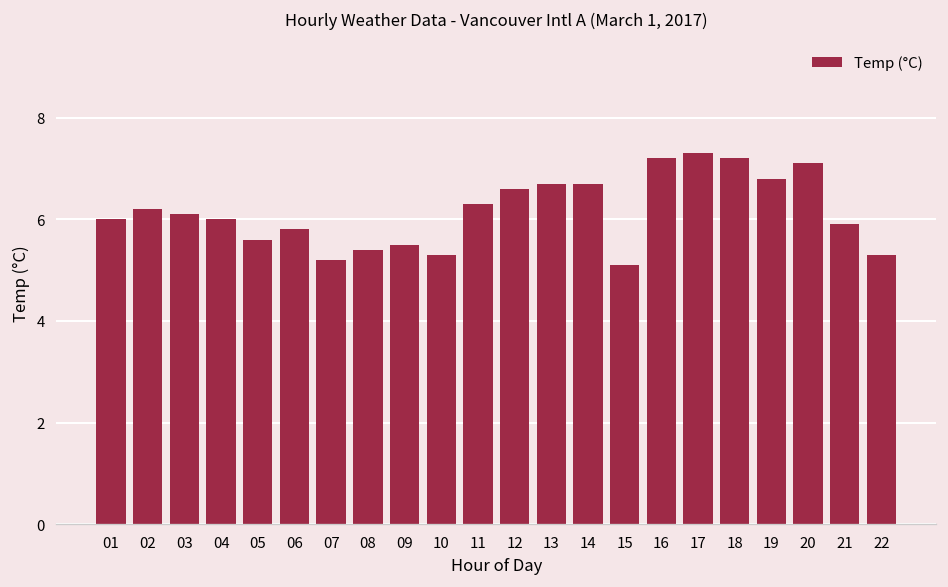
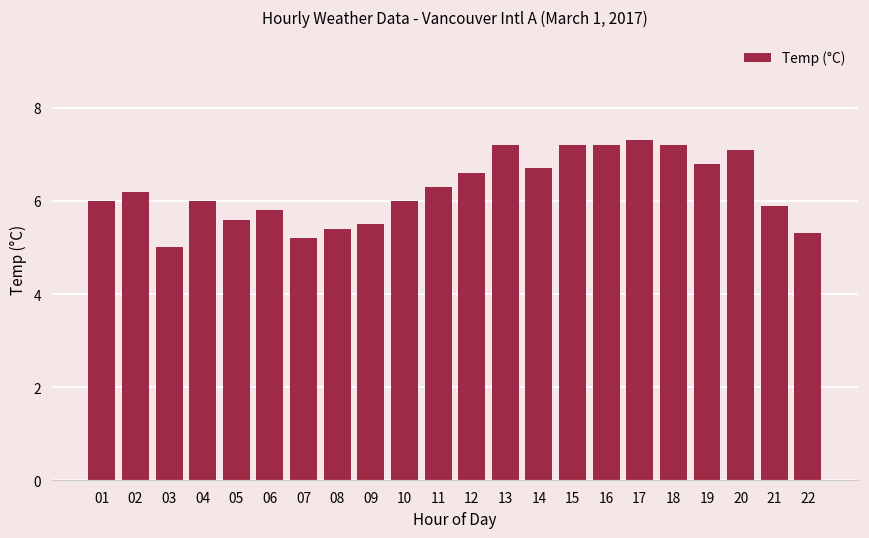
  {
    "01": 6.0,
    "02": 6.2,
-   "03": 6.1,
+   "03": 5.0,
    "04": 6.0,
    "05": 5.6,
    "06": 5.8,
    "07": 5.2,
    "08": 5.4,
    "09": 5.5,
-   "10": 5.3,
+   "10": 6.0,
    "11": 6.3,
    "12": 6.6,
-   "13": 6.7,
+   "13": 7.2,
    "14": 6.7,
-   "15": 5.1,
+   "15": 7.2,
    "16": 7.2,
    "17": 7.3,
    "18": 7.2,
    "19": 6.8,
    "20": 7.1,
    "21": 5.9,
    "22": 5.3
  }
